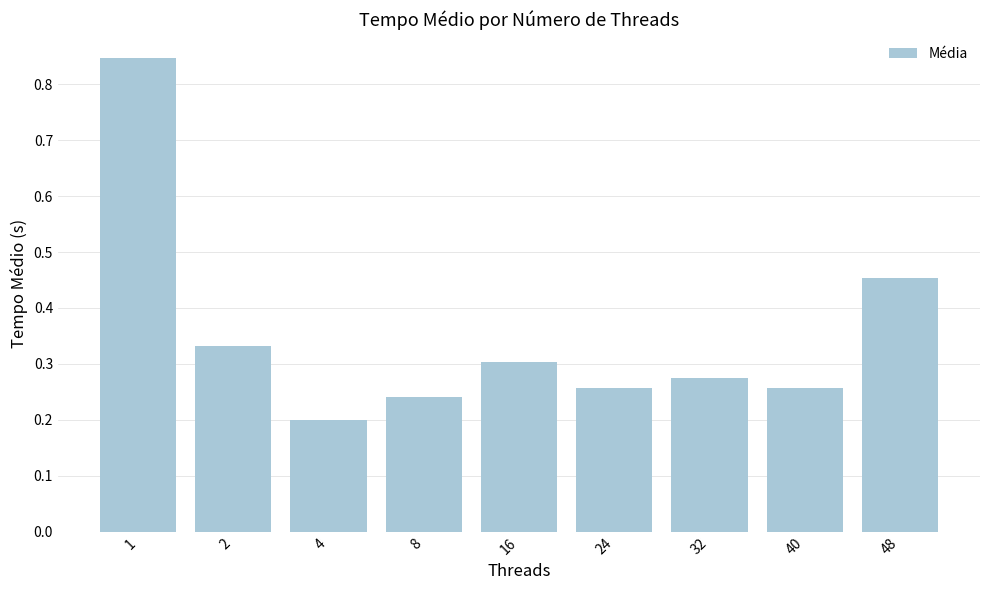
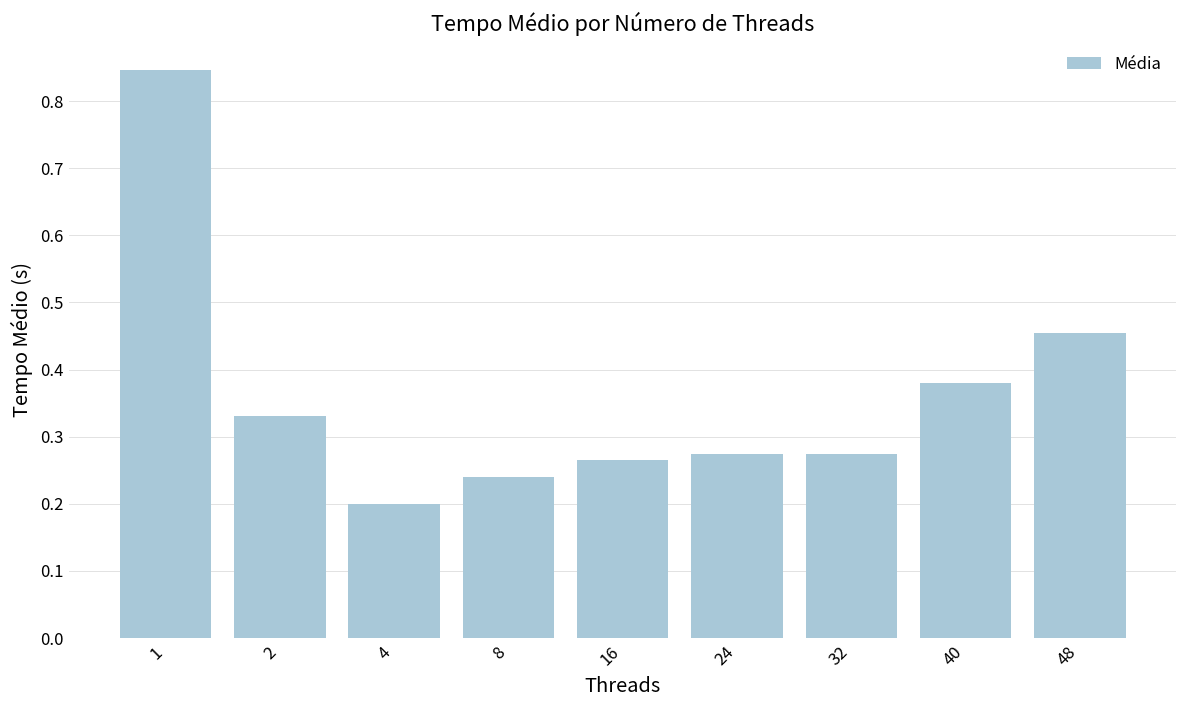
  {
    "1": 0.85,
    "2": 0.33,
    "4": 0.20,
    "8": 0.24,
-   "16": 0.30,
-   "24": 0.26,
+   "16": 0.27,
+   "24": 0.27,
    "32": 0.27,
-   "40": 0.26,
+   "40": 0.38,
    "48": 0.45
  }
